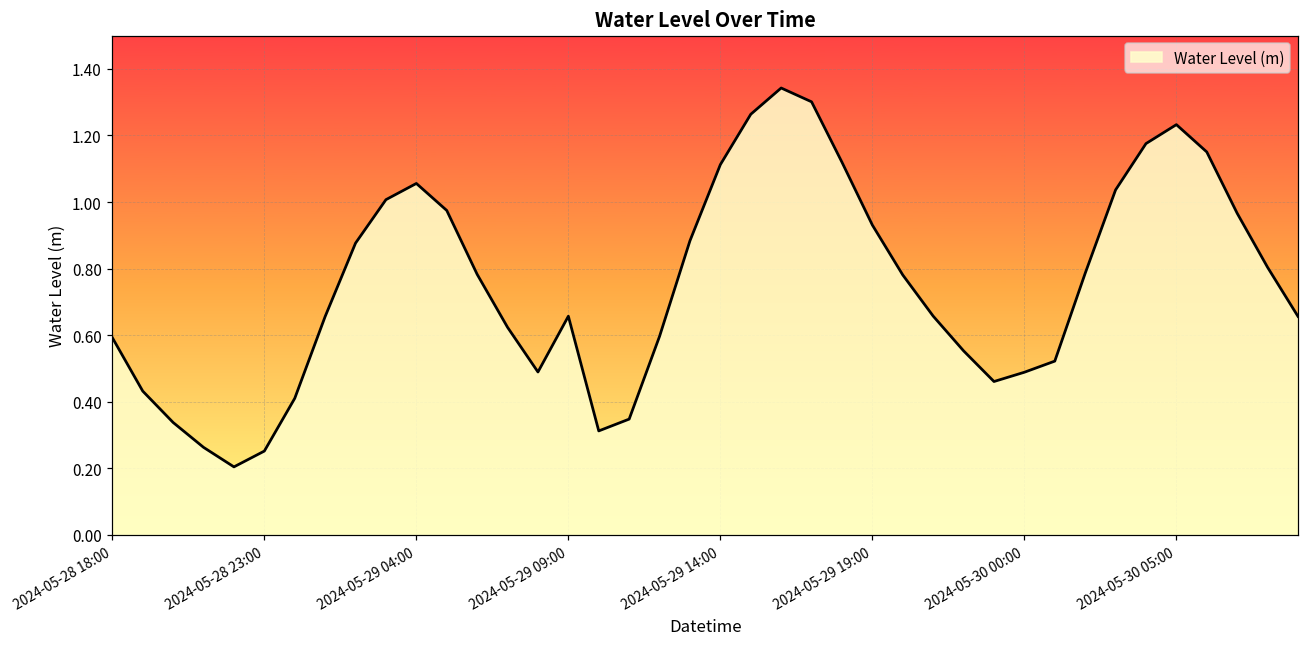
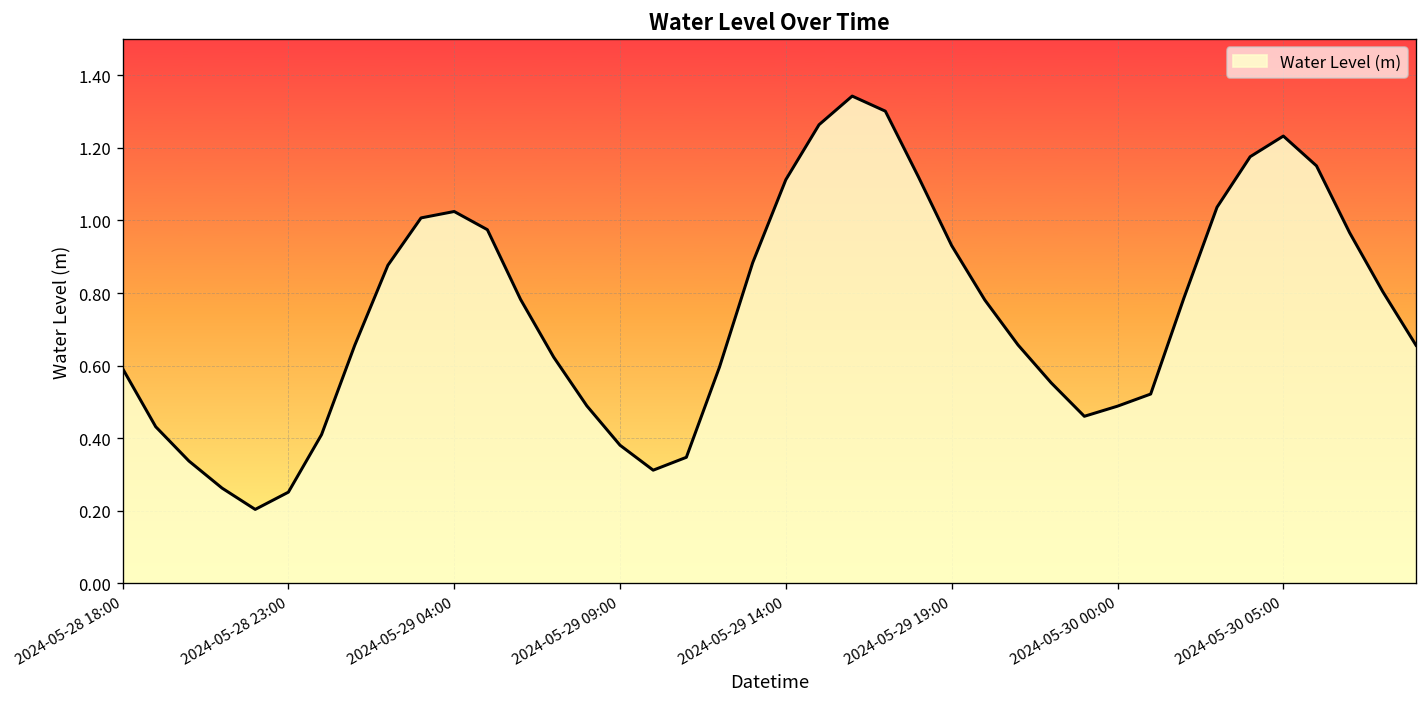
  {
    "2024-05-28 18:00": 0.59,
    "2024-05-28 23:00": 0.25,
-   "2024-05-29 04:00": 1.06,
-   "2024-05-29 09:00": 0.66,
+   "2024-05-29 04:00": 1.02,
+   "2024-05-29 09:00": 0.38,
    "2024-05-29 14:00": 1.11,
    "2024-05-29 19:00": 0.93,
    "2024-05-30 00:00": 0.49,
    "2024-05-30 05:00": 1.23
  }
